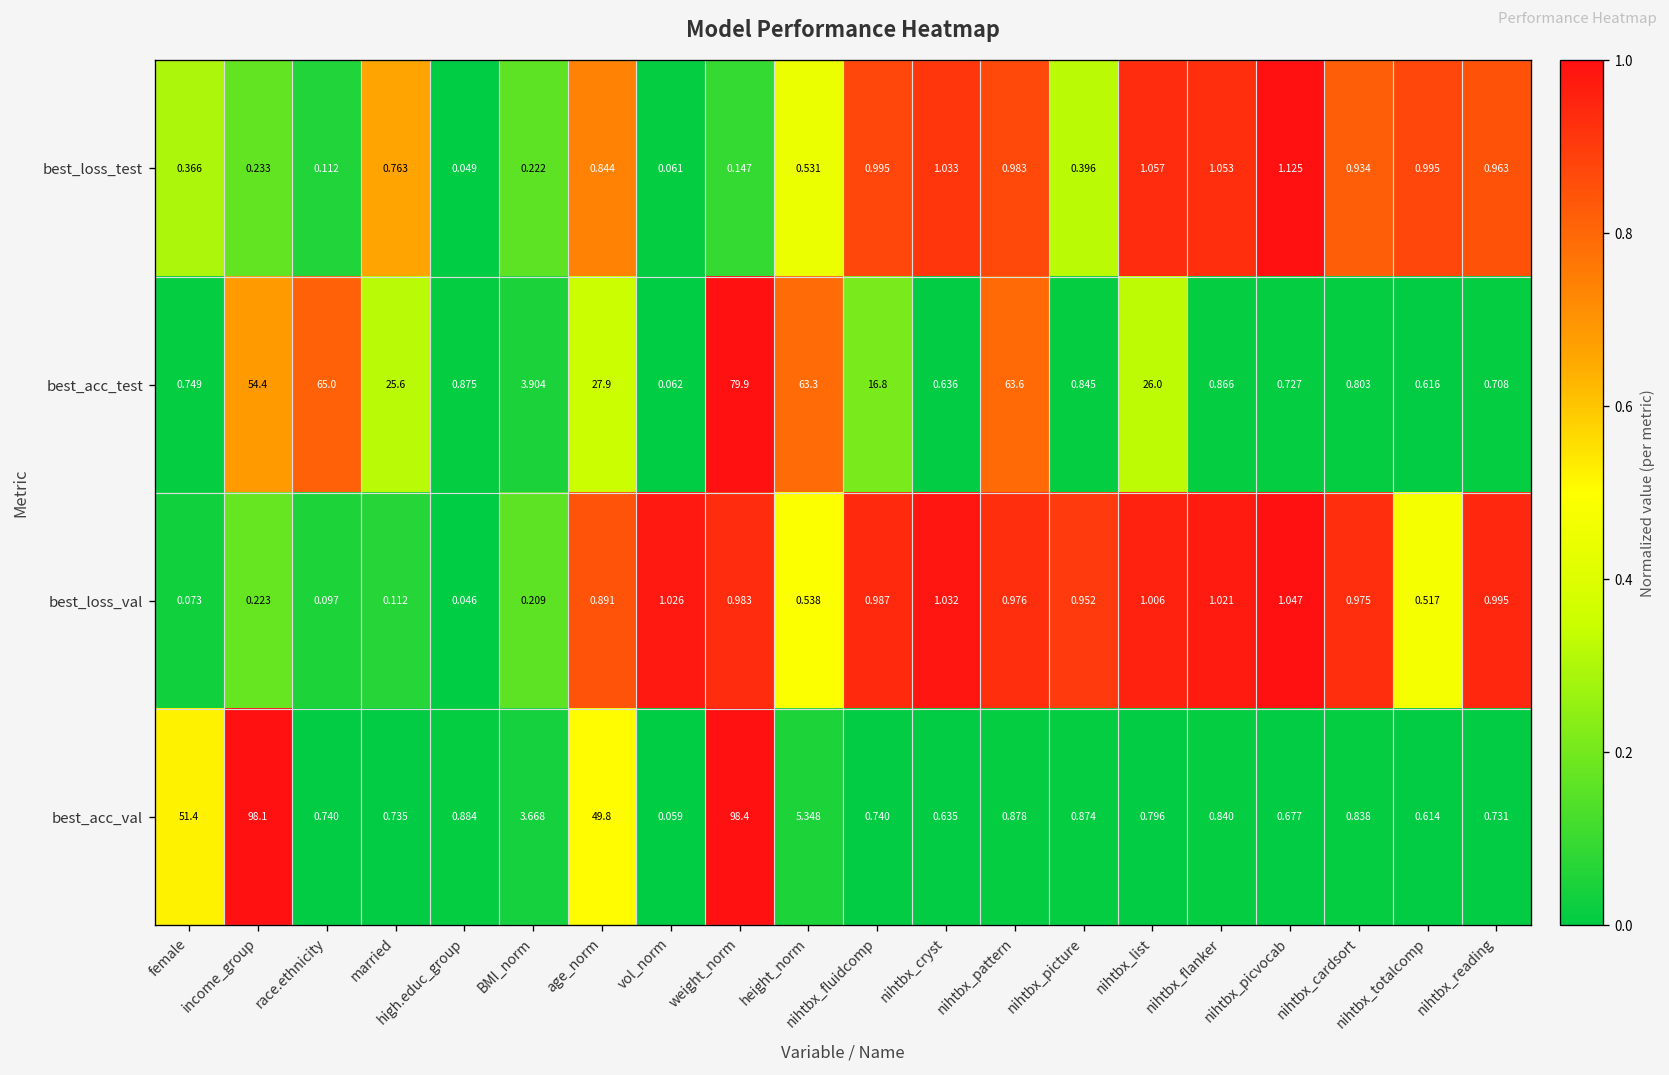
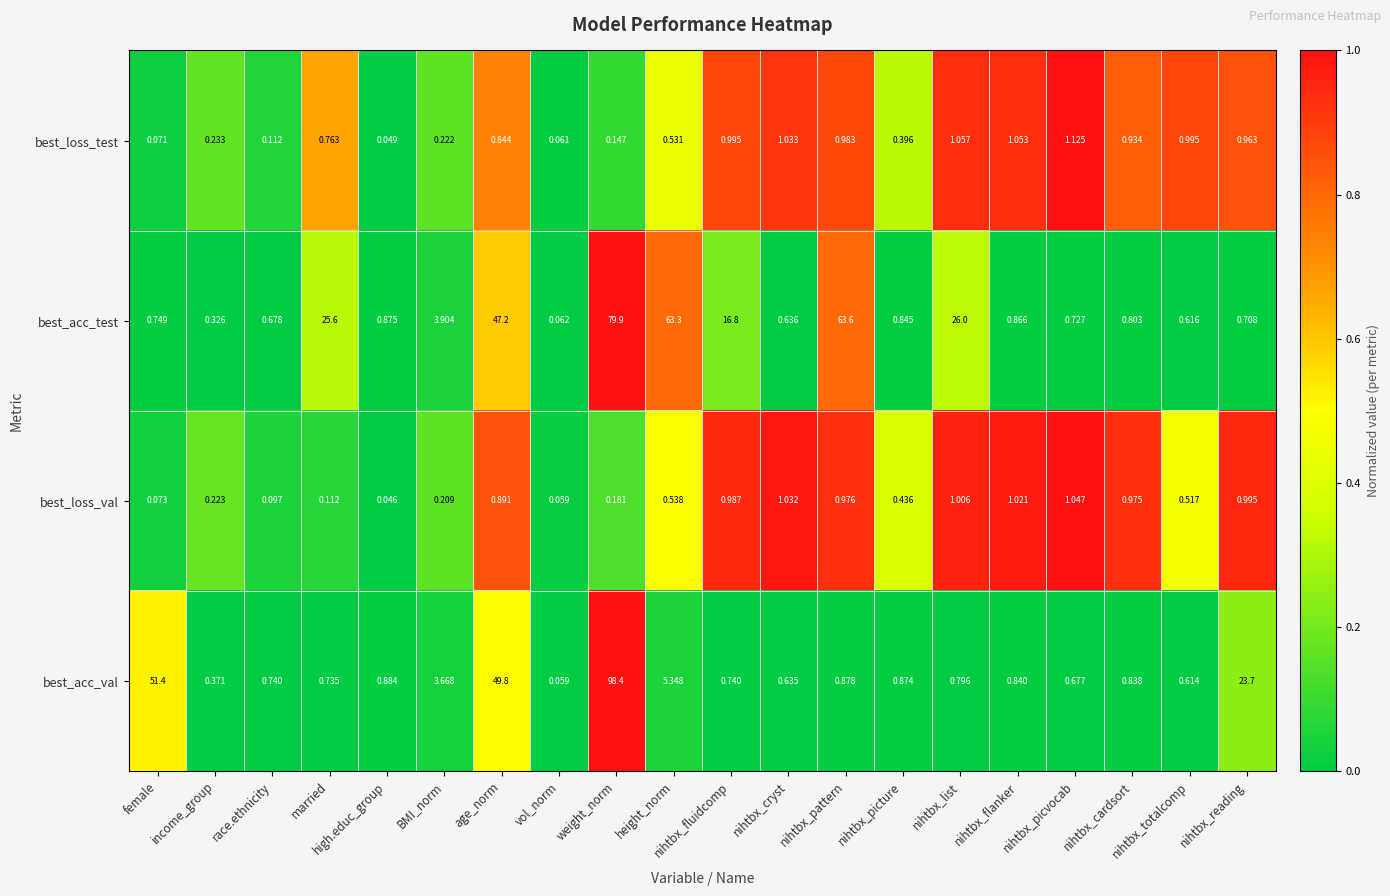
  {
    "best_loss_test": {
-     "female": 0.366,
+     "female": 0.071,
      "income_group": 0.233,
      "race.ethnicity": 0.112,
      "married": 0.763,
      "high.educ_group": 0.049,
      "BMI_norm": 0.222,
      "age_norm": 0.844,
      "vol_norm": 0.061,
      "weight_norm": 0.147,
      "height_norm": 0.531,
      "nihtbx_fluidcomp": 0.995,
      "nihtbx_cryst": 1.033,
      "nihtbx_pattern": 0.983,
      "nihtbx_picture": 0.396,
      "nihtbx_list": 1.057,
      "nihtbx_flanker": 1.053,
      "nihtbx_picvocab": 1.125,
      "nihtbx_cardsort": 0.934,
      "nihtbx_totalcomp": 0.995,
      "nihtbx_reading": 0.963
    },
    "best_acc_test": {
      "female": 0.749,
-     "income_group": 54.4,
-     "race.ethnicity": 65.0,
+     "income_group": 0.326,
+     "race.ethnicity": 0.678,
      "married": 25.6,
      "high.educ_group": 0.875,
      "BMI_norm": 3.904,
-     "age_norm": 27.9,
+     "age_norm": 47.2,
      "vol_norm": 0.062,
      "weight_norm": 79.9,
      "height_norm": 63.3,
      "nihtbx_fluidcomp": 16.8,
      "nihtbx_cryst": 0.636,
      "nihtbx_pattern": 63.6,
      "nihtbx_picture": 0.845,
      "nihtbx_list": 26.0,
      "nihtbx_flanker": 0.866,
      "nihtbx_picvocab": 0.727,
      "nihtbx_cardsort": 0.803,
      "nihtbx_totalcomp": 0.616,
      "nihtbx_reading": 0.708
    },
    "best_loss_val": {
      "female": 0.073,
      "income_group": 0.223,
      "race.ethnicity": 0.097,
      "married": 0.112,
      "high.educ_group": 0.046,
      "BMI_norm": 0.209,
      "age_norm": 0.891,
-     "vol_norm": 1.026,
-     "weight_norm": 0.983,
+     "vol_norm": 0.059,
+     "weight_norm": 0.181,
      "height_norm": 0.538,
      "nihtbx_fluidcomp": 0.987,
      "nihtbx_cryst": 1.032,
      "nihtbx_pattern": 0.976,
-     "nihtbx_picture": 0.952,
+     "nihtbx_picture": 0.436,
      "nihtbx_list": 1.006,
      "nihtbx_flanker": 1.021,
      "nihtbx_picvocab": 1.047,
      "nihtbx_cardsort": 0.975,
      "nihtbx_totalcomp": 0.517,
      "nihtbx_reading": 0.995
    },
    "best_acc_val": {
      "female": 51.4,
-     "income_group": 98.1,
+     "income_group": 0.371,
      "race.ethnicity": 0.740,
      "married": 0.735,
      "high.educ_group": 0.884,
      "BMI_norm": 3.668,
      "age_norm": 49.8,
      "vol_norm": 0.059,
      "weight_norm": 98.4,
      "height_norm": 5.348,
      "nihtbx_fluidcomp": 0.740,
      "nihtbx_cryst": 0.635,
      "nihtbx_pattern": 0.878,
      "nihtbx_picture": 0.874,
      "nihtbx_list": 0.796,
      "nihtbx_flanker": 0.840,
      "nihtbx_picvocab": 0.677,
      "nihtbx_cardsort": 0.838,
      "nihtbx_totalcomp": 0.614,
-     "nihtbx_reading": 0.731
+     "nihtbx_reading": 23.7
    }
  }
